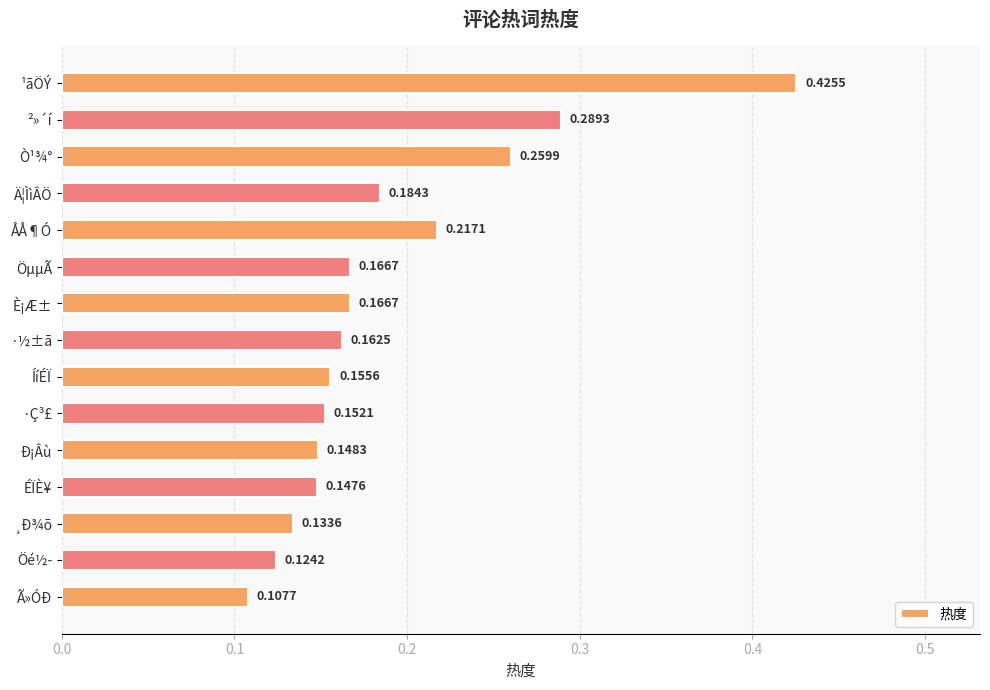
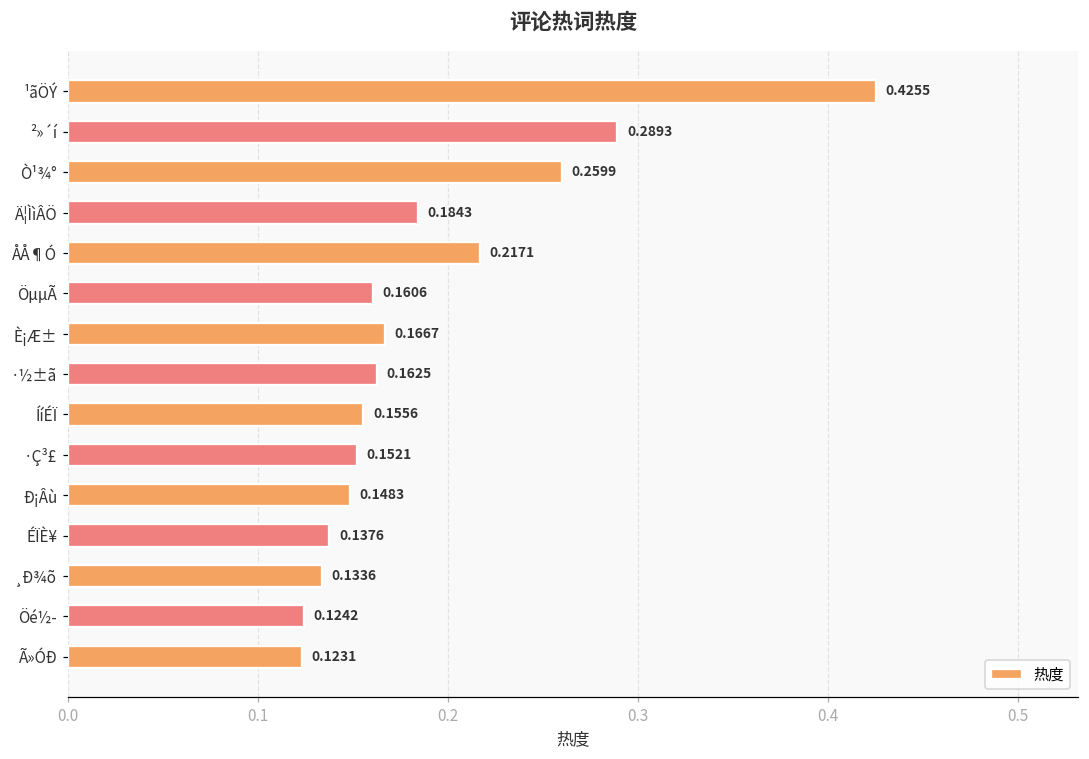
  {
    "¹ãÖÝ": 0.4255,
    "²»´í": 0.2893,
    "Ò¹¾°": 0.2599,
    "Ä¦ÌìÂÖ": 0.1843,
    "ÅÅ¶Ó": 0.2171,
-   "ÖµµÃ": 0.1667,
+   "ÖµµÃ": 0.1606,
    "È¡Æ±": 0.1667,
    "·½±ã": 0.1625,
    "ÍíÉÏ": 0.1556,
    "·Ç³£": 0.1521,
    "Ð¡Âù": 0.1483,
-   "ÉÏÈ¥": 0.1476,
+   "ÉÏÈ¥": 0.1376,
    "¸Ð¾õ": 0.1336,
    "Öé½­": 0.1242,
-   "Ã»ÓÐ": 0.1077
+   "Ã»ÓÐ": 0.1231
  }
